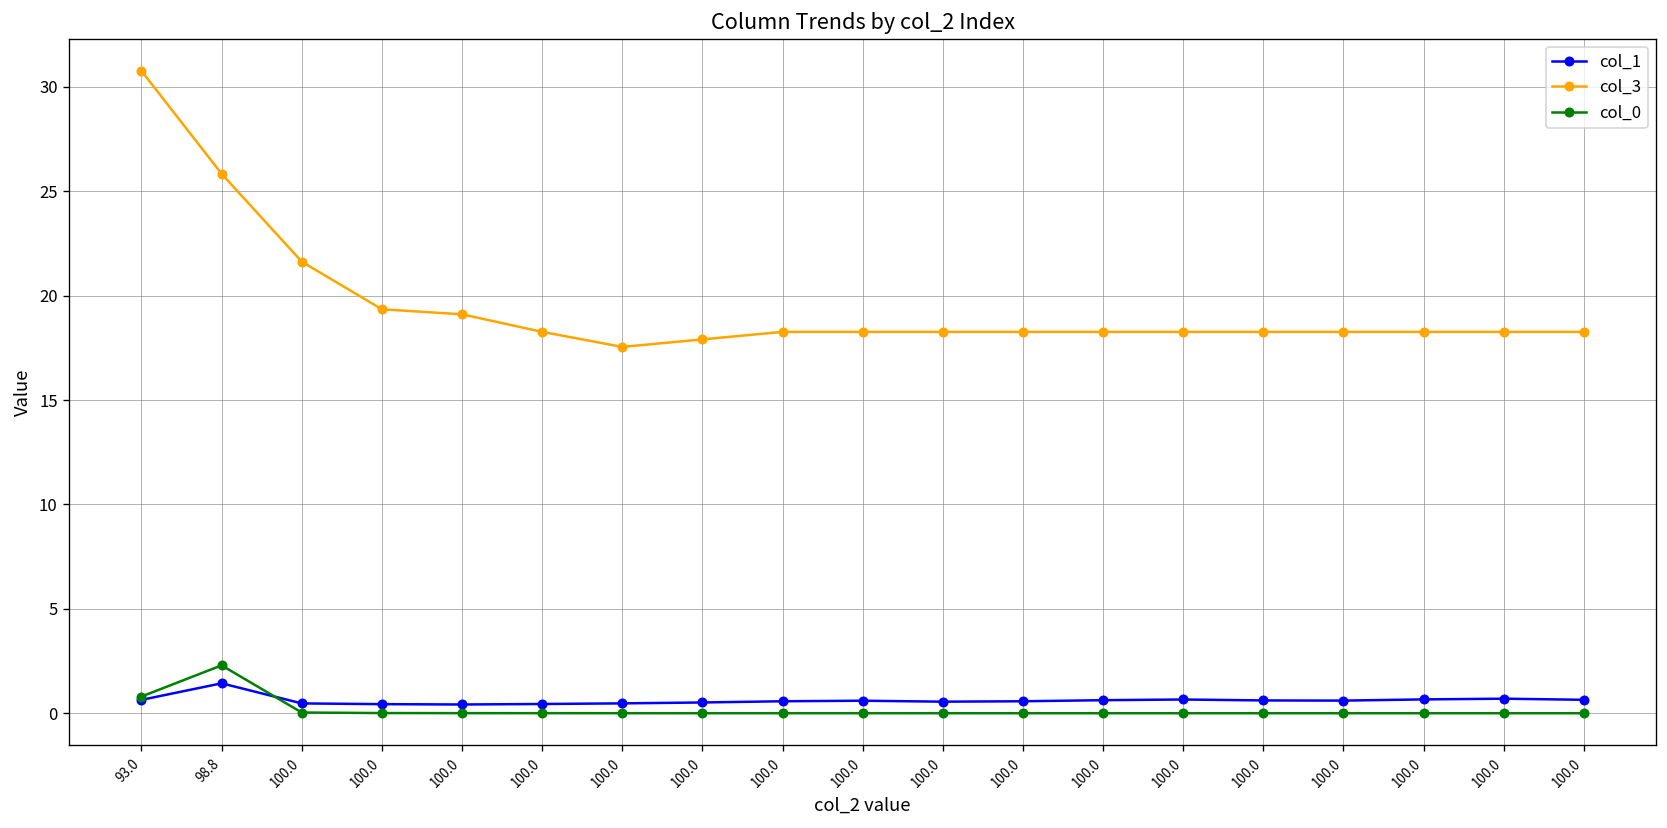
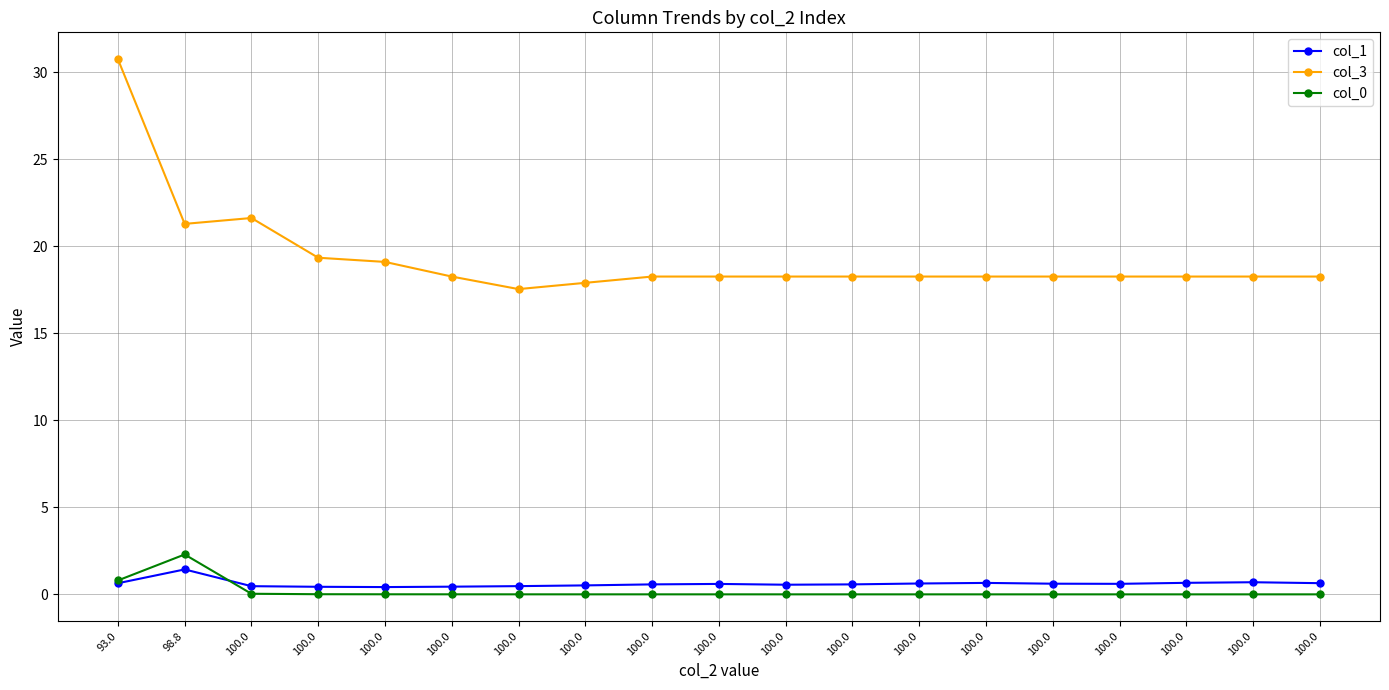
  {
    "col_1": {
      "93.0": 0.6,
      "98.8": 1.4
    },
    "col_3": {
      "93.0": 30.8,
-     "98.8": 25.8
+     "98.8": 21.3
    },
    "col_0": {
      "93.0": 0.8,
      "98.8": 2.3
    }
  }
